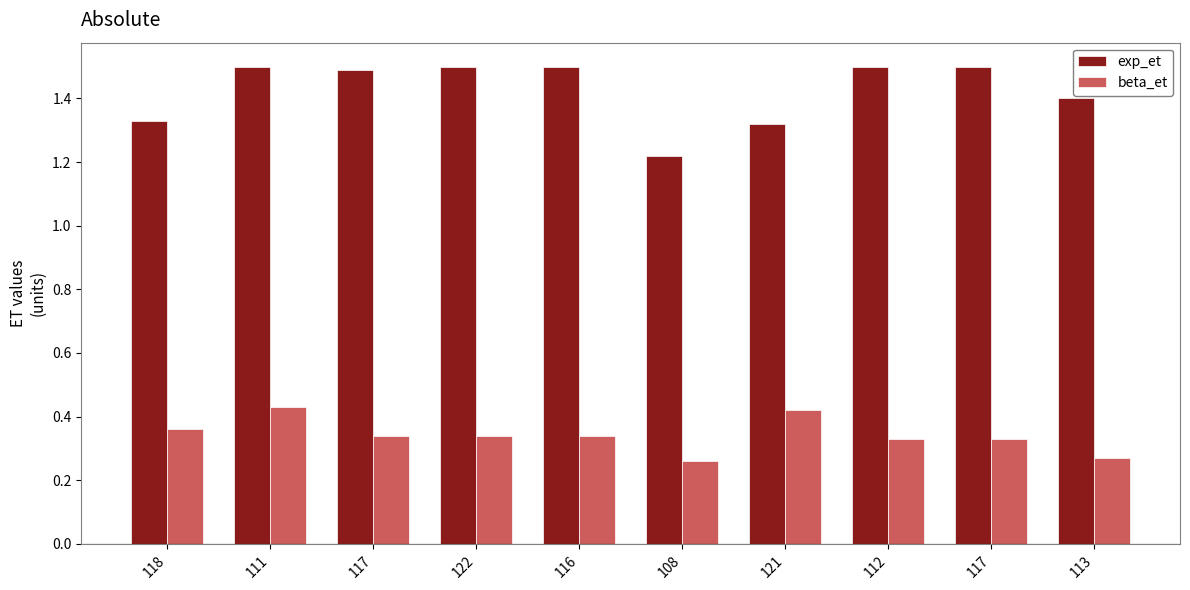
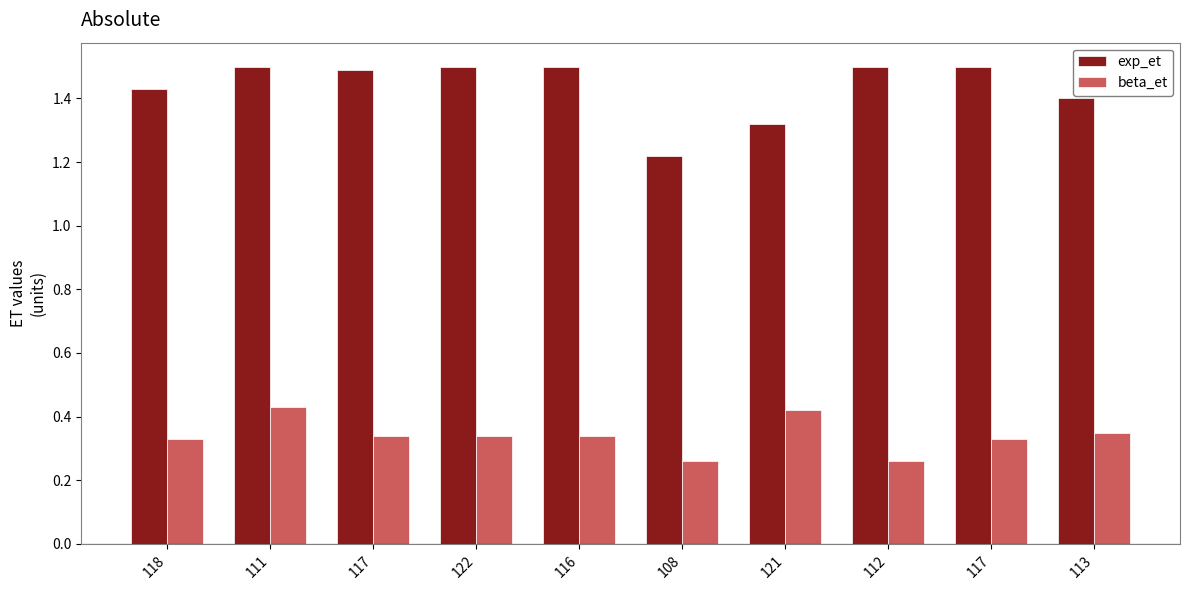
  {
    "exp_et": {
-     "118": 1.33,
+     "118": 1.43,
      "111": 1.50,
      "122": 1.50,
      "116": 1.50,
      "108": 1.22,
      "121": 1.32,
      "112": 1.50,
      "113": 1.40
    },
    "beta_et": {
-     "118": 0.36,
+     "118": 0.33,
      "111": 0.43,
      "122": 0.34,
      "116": 0.34,
      "108": 0.26,
      "121": 0.42,
-     "112": 0.33,
-     "113": 0.27
+     "112": 0.26,
+     "113": 0.35
    }
  }
